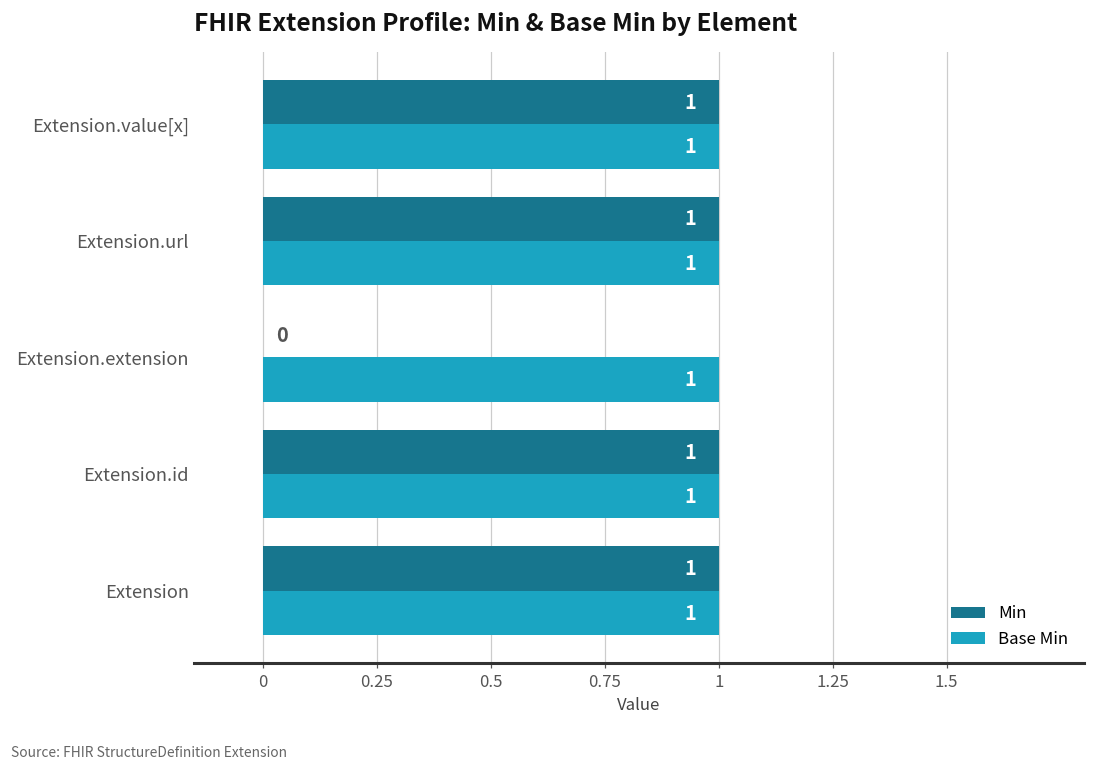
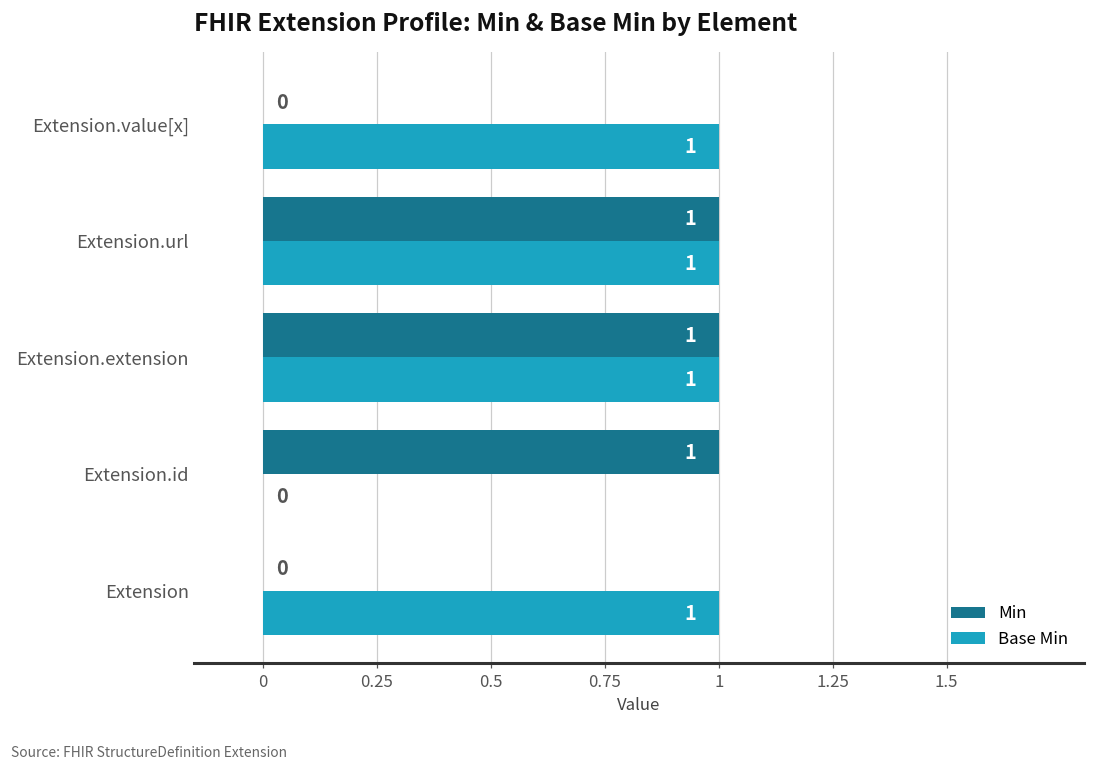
  {
    "Min": {
-     "Extension.value[x]": 1,
+     "Extension.value[x]": 0,
      "Extension.url": 1,
-     "Extension.extension": 0,
+     "Extension.extension": 1,
      "Extension.id": 1,
-     "Extension": 1
+     "Extension": 0
    },
    "Base Min": {
      "Extension.value[x]": 1,
      "Extension.url": 1,
      "Extension.extension": 1,
-     "Extension.id": 1,
+     "Extension.id": 0,
      "Extension": 1
    }
  }
